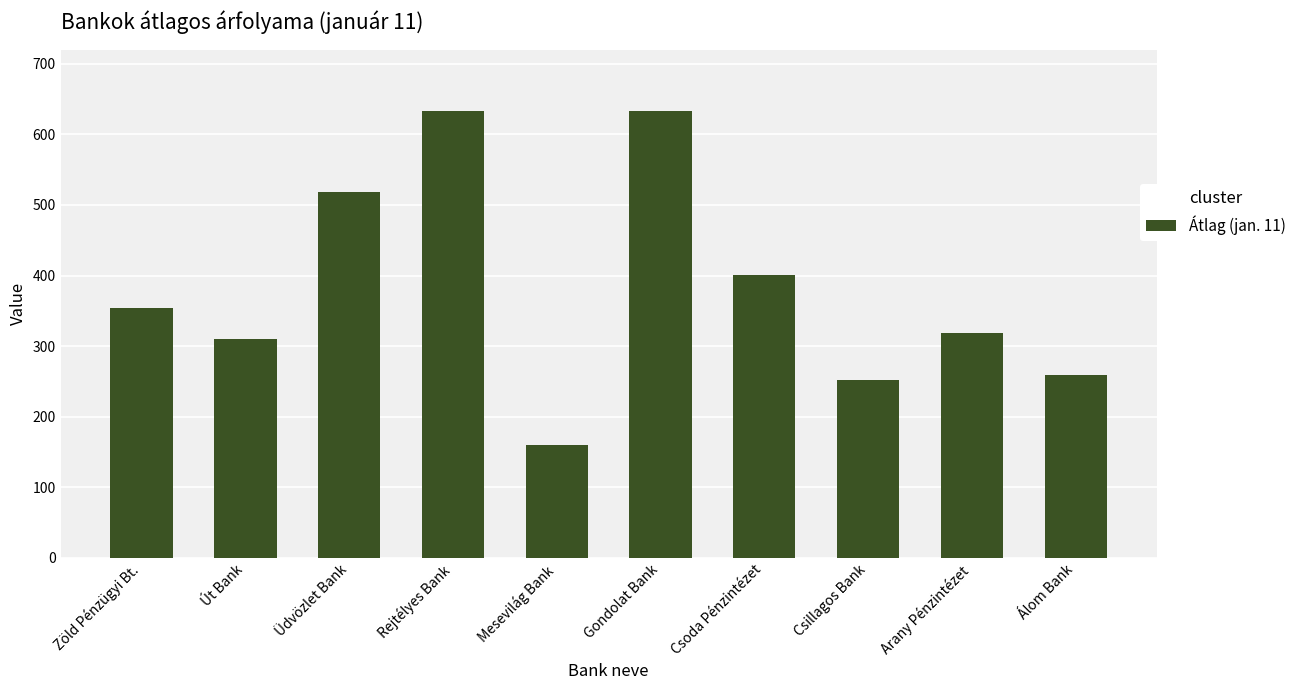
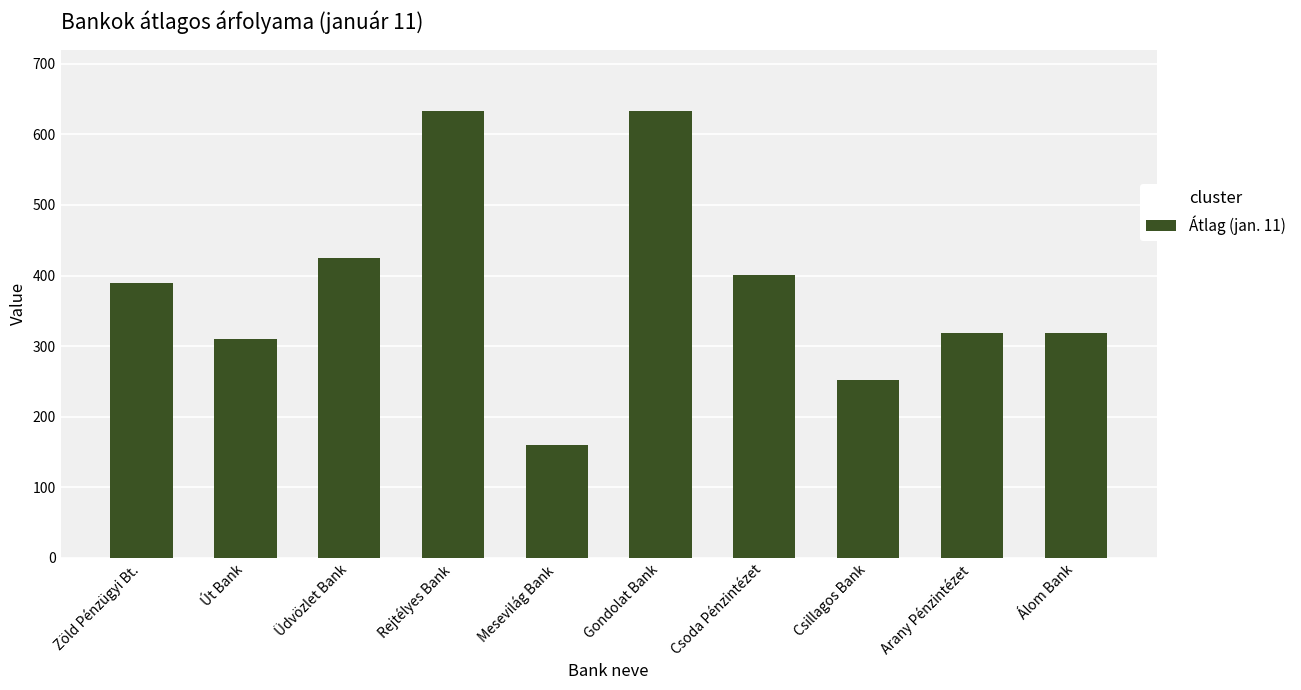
  {
-   "Zöld Pénzügyi Bt.": 350,
+   "Zöld Pénzügyi Bt.": 390,
    "Út Bank": 310,
-   "Üdvözlet Bank": 520,
+   "Üdvözlet Bank": 420,
    "Rejtélyes Bank": 630,
    "Mesevilág Bank": 160,
    "Gondolat Bank": 630,
    "Csoda Pénzintézet": 400,
    "Csillagos Bank": 250,
    "Arany Pénzintézet": 320,
-   "Álom Bank": 260
+   "Álom Bank": 320
  }
